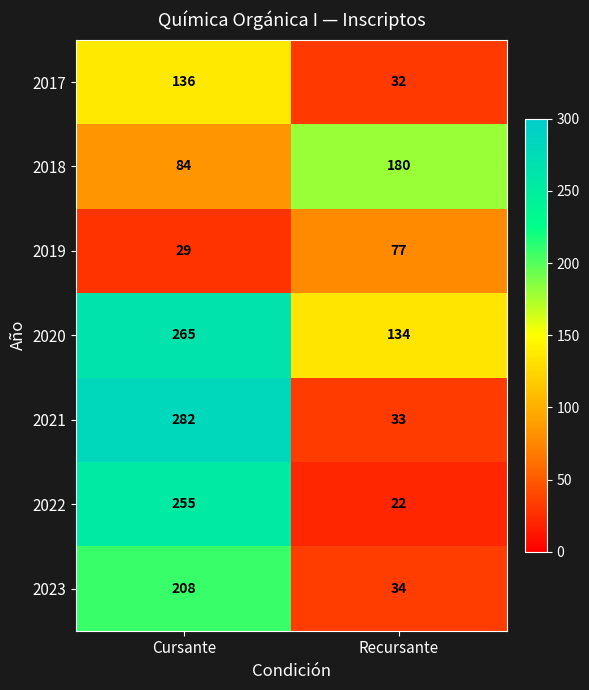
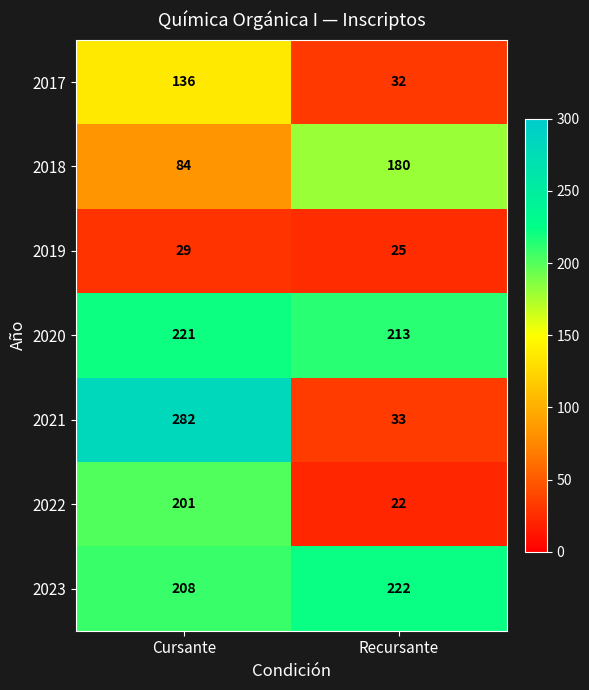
  {
    "2017": {
      "Cursante": 136,
      "Recursante": 32
    },
    "2018": {
      "Cursante": 84,
      "Recursante": 180
    },
    "2019": {
      "Cursante": 29,
-     "Recursante": 77
+     "Recursante": 25
    },
    "2020": {
-     "Cursante": 265,
-     "Recursante": 134
+     "Cursante": 221,
+     "Recursante": 213
    },
    "2021": {
      "Cursante": 282,
      "Recursante": 33
    },
    "2022": {
-     "Cursante": 255,
+     "Cursante": 201,
      "Recursante": 22
    },
    "2023": {
      "Cursante": 208,
-     "Recursante": 34
+     "Recursante": 222
    }
  }
